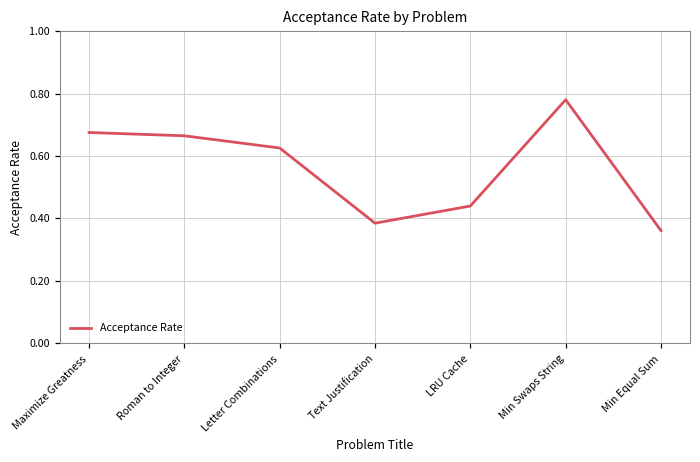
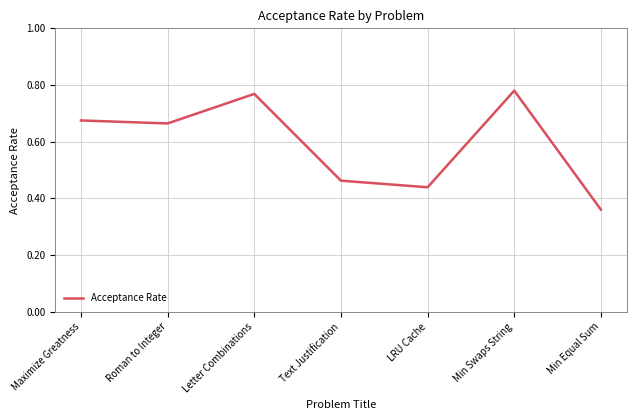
  {
    "Maximize Greatness": 0.68,
    "Roman to Integer": 0.66,
-   "Letter Combinations": 0.63,
-   "Text Justification": 0.38,
+   "Letter Combinations": 0.77,
+   "Text Justification": 0.46,
    "LRU Cache": 0.44,
    "Min Swaps String": 0.78,
    "Min Equal Sum": 0.36
  }
